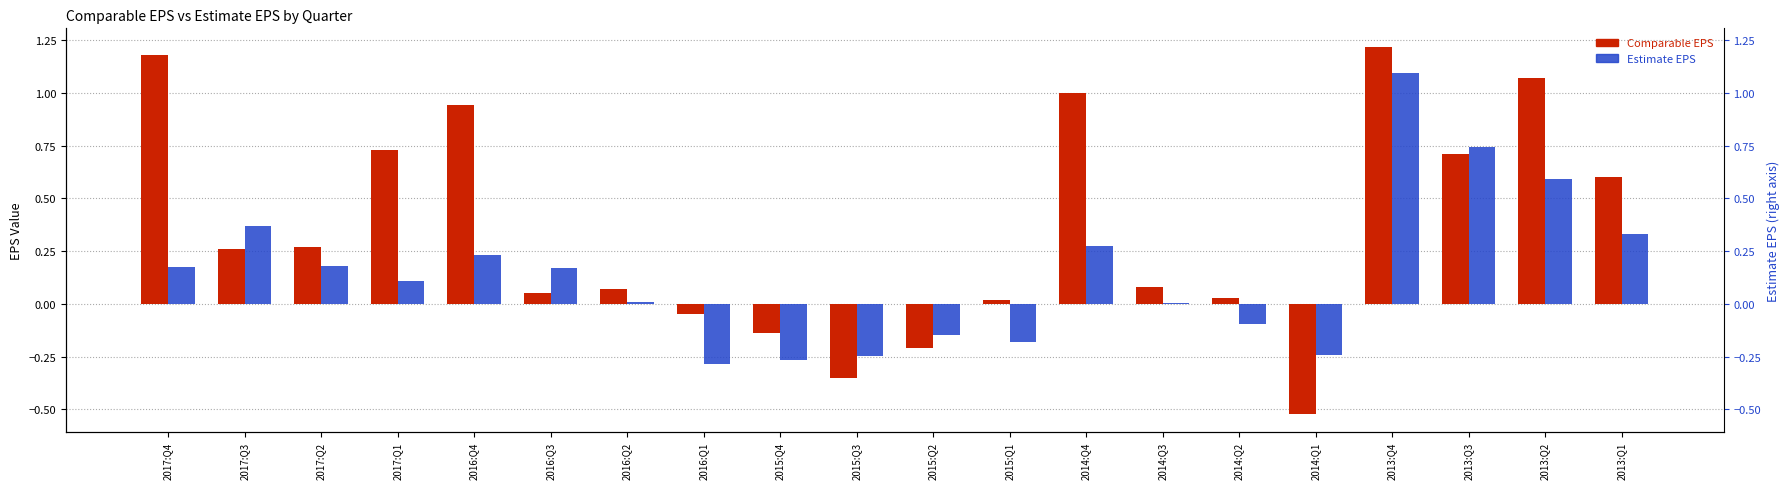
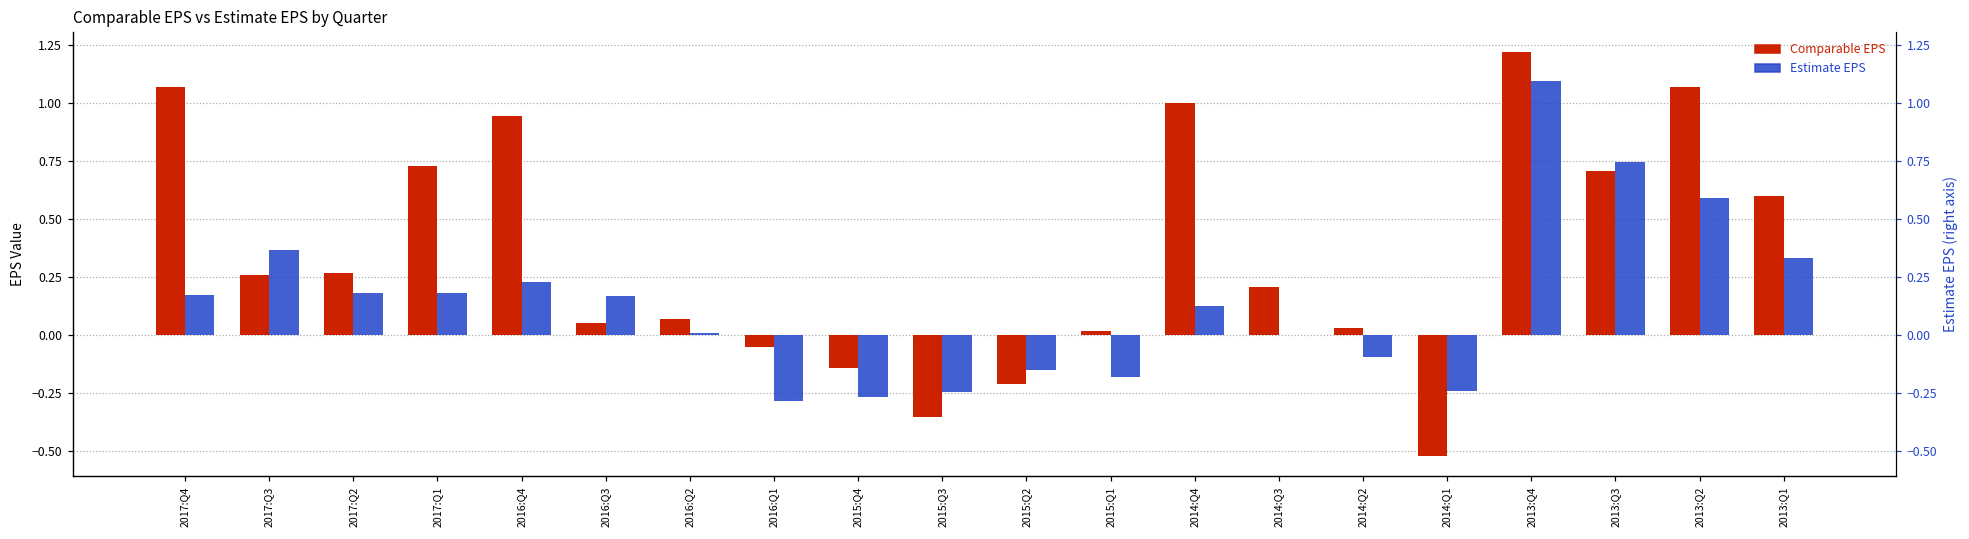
  {
    "Comparable EPS": {
-     "2017:Q4": 1.18,
+     "2017:Q4": 1.07,
      "2017:Q3": 0.26,
      "2017:Q2": 0.27,
      "2017:Q1": 0.73,
      "2016:Q4": 0.94,
      "2016:Q3": 0.05,
      "2016:Q2": 0.07,
      "2016:Q1": -0.05,
      "2015:Q4": -0.14,
      "2015:Q3": -0.35,
      "2015:Q2": -0.21,
      "2015:Q1": 0.02,
      "2014:Q4": 1.00,
-     "2014:Q3": 0.08,
+     "2014:Q3": 0.21,
      "2014:Q2": 0.03,
      "2014:Q1": -0.52,
      "2013:Q4": 1.22,
      "2013:Q3": 0.71,
      "2013:Q2": 1.07,
      "2013:Q1": 0.60
    },
    "Estimate EPS": {
      "2017:Q4": 0.17,
      "2017:Q3": 0.37,
      "2017:Q2": 0.18,
-     "2017:Q1": 0.11,
+     "2017:Q1": 0.18,
      "2016:Q4": 0.23,
      "2016:Q3": 0.17,
      "2016:Q1": -0.28,
      "2015:Q4": -0.26,
      "2015:Q3": -0.25,
      "2015:Q2": -0.15,
      "2015:Q1": -0.18,
-     "2014:Q4": 0.28,
+     "2014:Q4": 0.13,
      "2014:Q2": -0.09,
      "2014:Q1": -0.24,
      "2013:Q4": 1.10,
      "2013:Q3": 0.75,
      "2013:Q2": 0.59,
      "2013:Q1": 0.33
    }
  }
